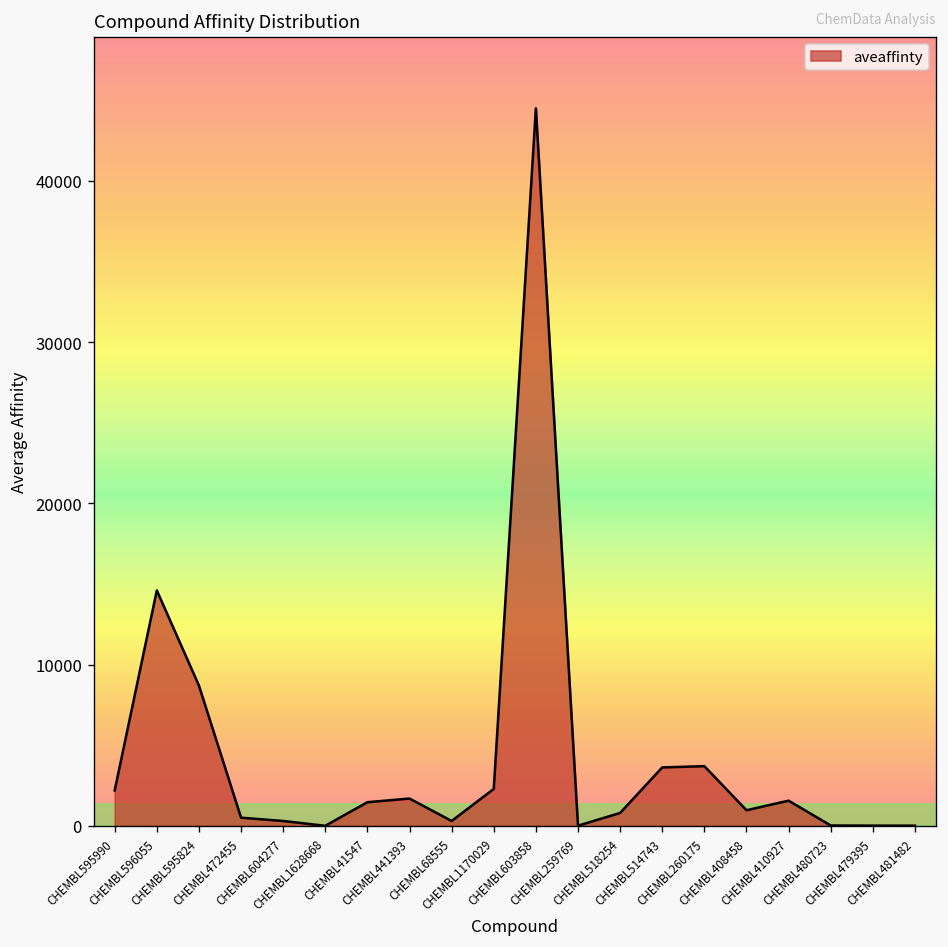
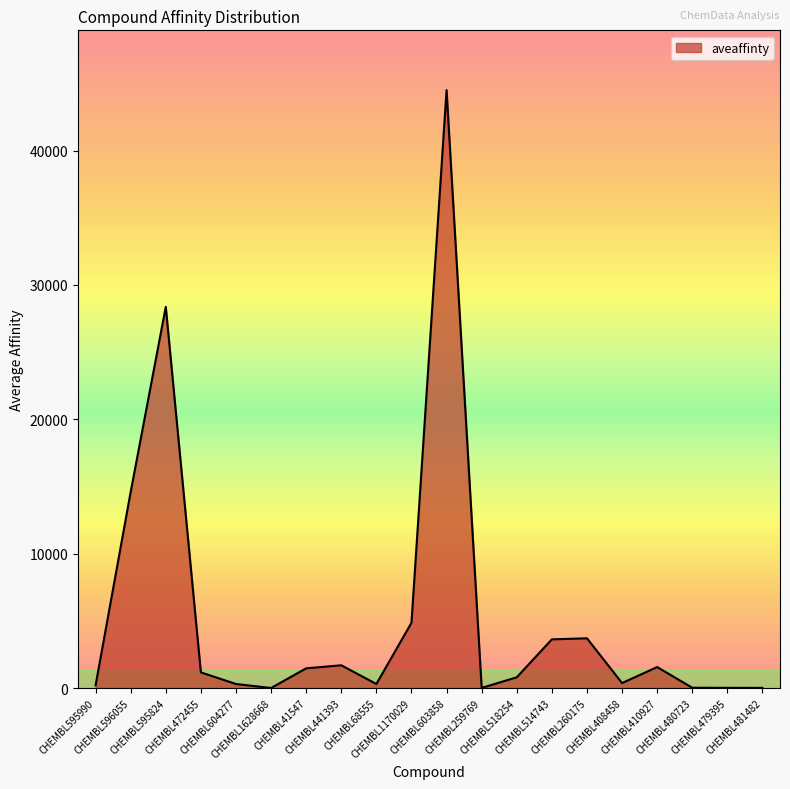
  {
-   "CHEMBL595990": 2200,
+   "CHEMBL595990": 200,
    "CHEMBL596055": 14600,
-   "CHEMBL595824": 8700,
-   "CHEMBL472455": 500,
+   "CHEMBL595824": 28400,
+   "CHEMBL472455": 1200,
    "CHEMBL604277": 300,
    "CHEMBL1628668": 0,
    "CHEMBL41547": 1500,
    "CHEMBL441393": 1700,
    "CHEMBL68555": 300,
-   "CHEMBL1170029": 2300,
+   "CHEMBL1170029": 4900,
    "CHEMBL603858": 44500,
    "CHEMBL259769": 0,
    "CHEMBL518254": 800,
    "CHEMBL514743": 3600,
    "CHEMBL260175": 3700,
-   "CHEMBL408458": 1000,
+   "CHEMBL408458": 400,
    "CHEMBL410927": 1600,
    "CHEMBL480723": 0,
    "CHEMBL479395": 0,
    "CHEMBL481482": 0
  }
